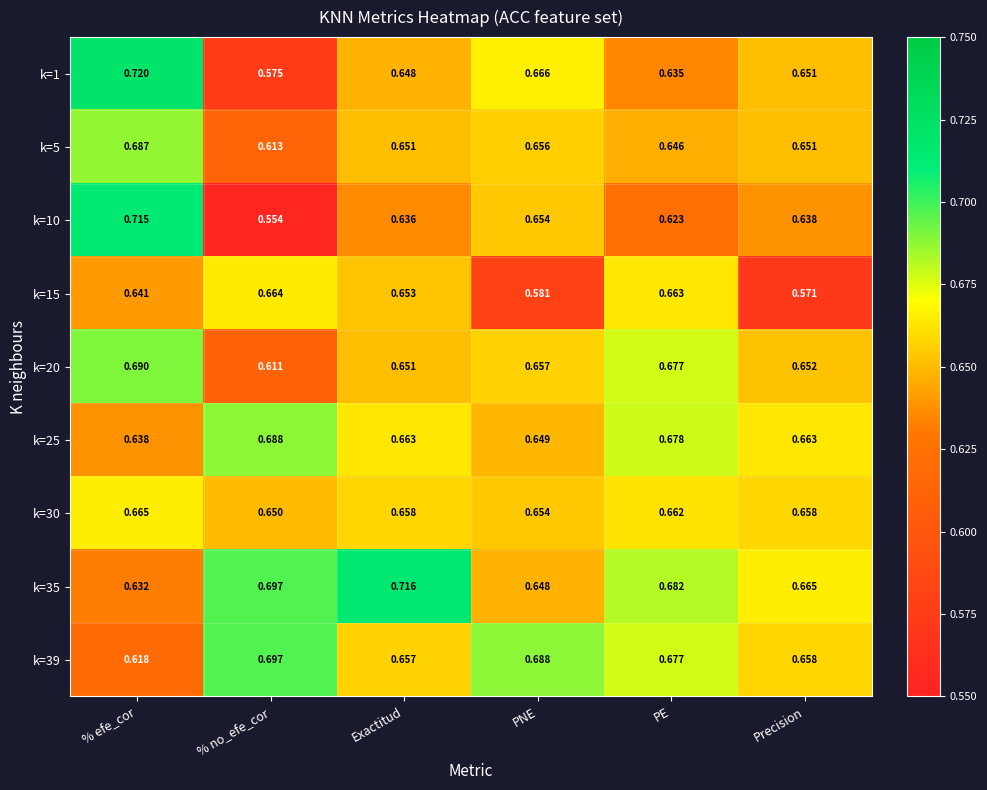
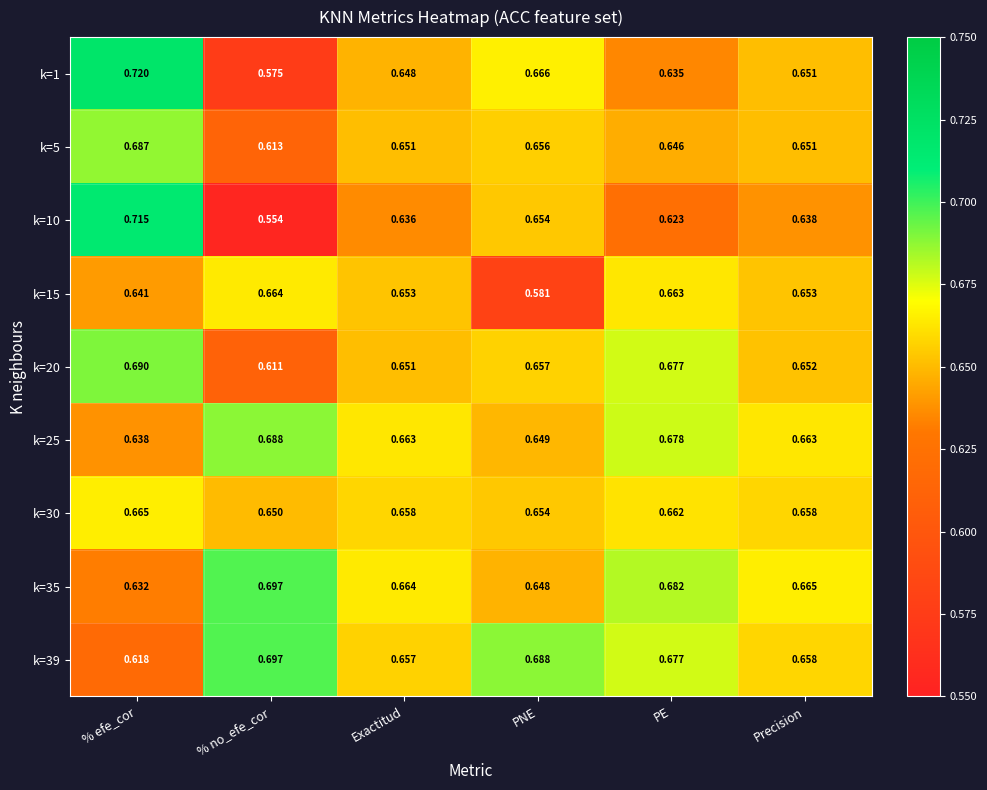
  {
    "k=1": {
      "% efe_cor": 0.720,
      "% no_efe_cor": 0.575,
      "Exactitud": 0.648,
      "PNE": 0.666,
      "PE": 0.635,
      "Precision": 0.651
    },
    "k=5": {
      "% efe_cor": 0.687,
      "% no_efe_cor": 0.613,
      "Exactitud": 0.651,
      "PNE": 0.656,
      "PE": 0.646,
      "Precision": 0.651
    },
    "k=10": {
      "% efe_cor": 0.715,
      "% no_efe_cor": 0.554,
      "Exactitud": 0.636,
      "PNE": 0.654,
      "PE": 0.623,
      "Precision": 0.638
    },
    "k=15": {
      "% efe_cor": 0.641,
      "% no_efe_cor": 0.664,
      "Exactitud": 0.653,
      "PNE": 0.581,
      "PE": 0.663,
-     "Precision": 0.571
+     "Precision": 0.653
    },
    "k=20": {
      "% efe_cor": 0.690,
      "% no_efe_cor": 0.611,
      "Exactitud": 0.651,
      "PNE": 0.657,
      "PE": 0.677,
      "Precision": 0.652
    },
    "k=25": {
      "% efe_cor": 0.638,
      "% no_efe_cor": 0.688,
      "Exactitud": 0.663,
      "PNE": 0.649,
      "PE": 0.678,
      "Precision": 0.663
    },
    "k=30": {
      "% efe_cor": 0.665,
      "% no_efe_cor": 0.650,
      "Exactitud": 0.658,
      "PNE": 0.654,
      "PE": 0.662,
      "Precision": 0.658
    },
    "k=35": {
      "% efe_cor": 0.632,
      "% no_efe_cor": 0.697,
-     "Exactitud": 0.716,
+     "Exactitud": 0.664,
      "PNE": 0.648,
      "PE": 0.682,
      "Precision": 0.665
    },
    "k=39": {
      "% efe_cor": 0.618,
      "% no_efe_cor": 0.697,
      "Exactitud": 0.657,
      "PNE": 0.688,
      "PE": 0.677,
      "Precision": 0.658
    }
  }
